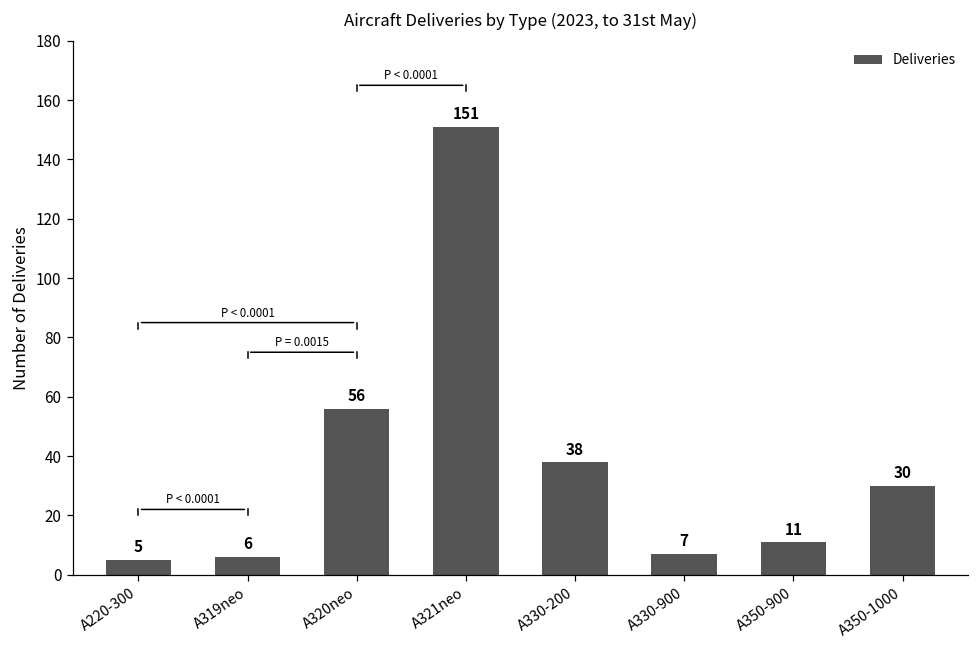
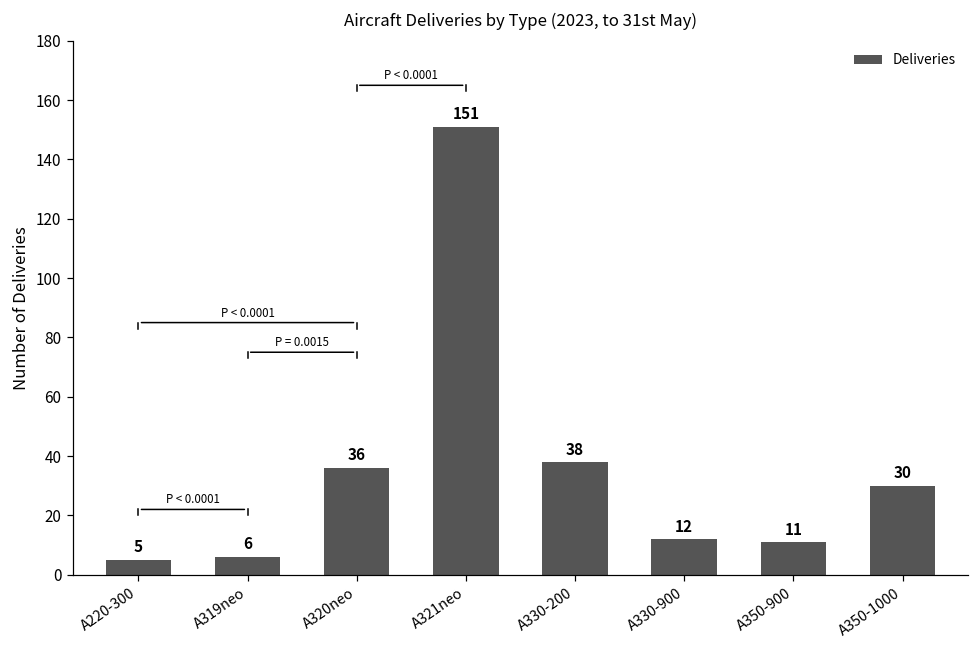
  {
    "Deliveries": {
      "A220-300": 5,
      "A319neo": 6,
-     "A320neo": 56,
+     "A320neo": 36,
      "A321neo": 151,
      "A330-200": 38,
-     "A330-900": 7,
+     "A330-900": 12,
      "A350-900": 11,
      "A350-1000": 30
    }
  }
